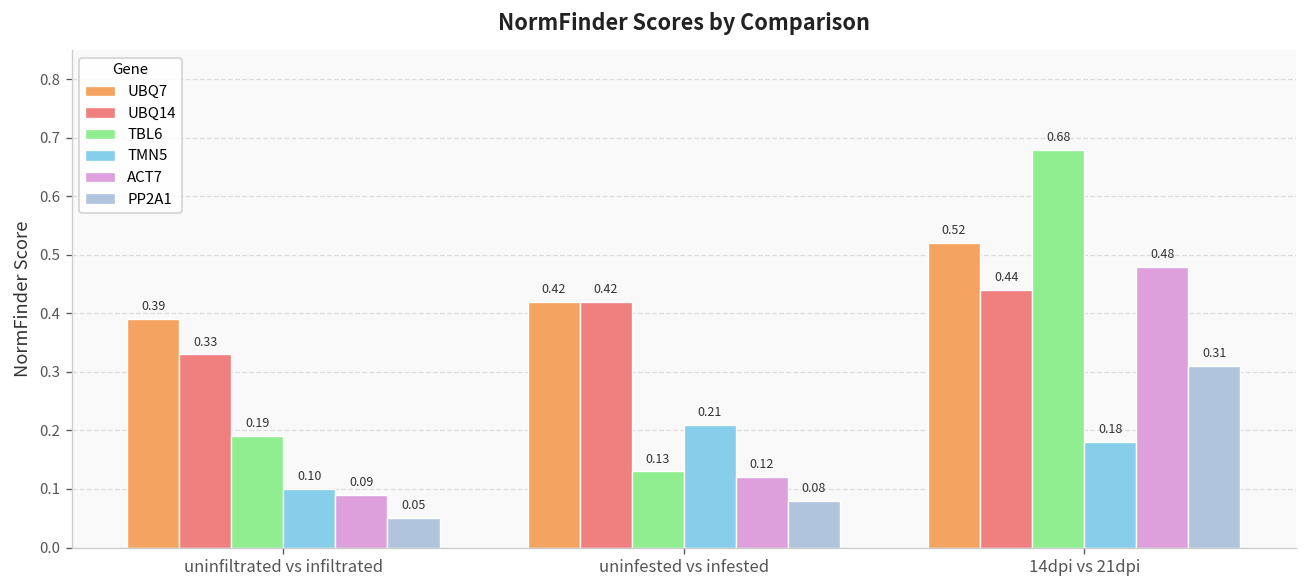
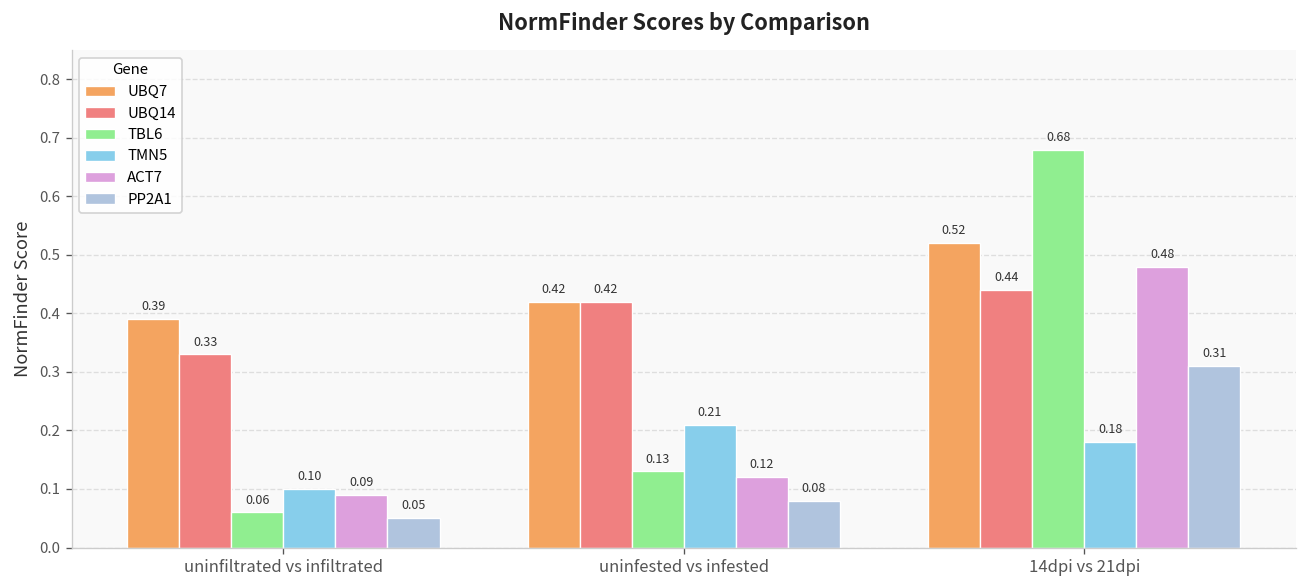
  {
    "TBL6": {
-     "uninfiltrated vs infiltrated": 0.19,
+     "uninfiltrated vs infiltrated": 0.06,
      "uninfested vs infested": 0.13,
      "14dpi vs 21dpi": 0.68
    }
  }
